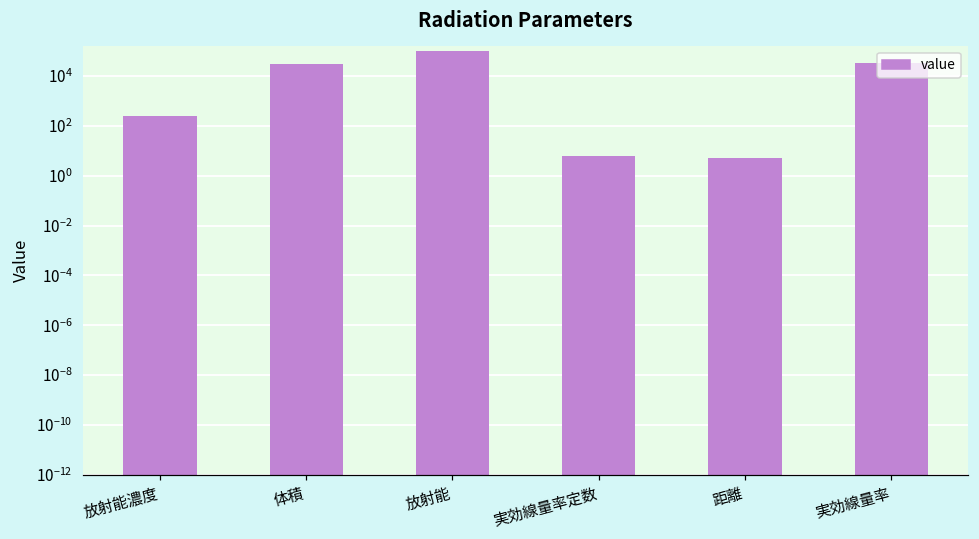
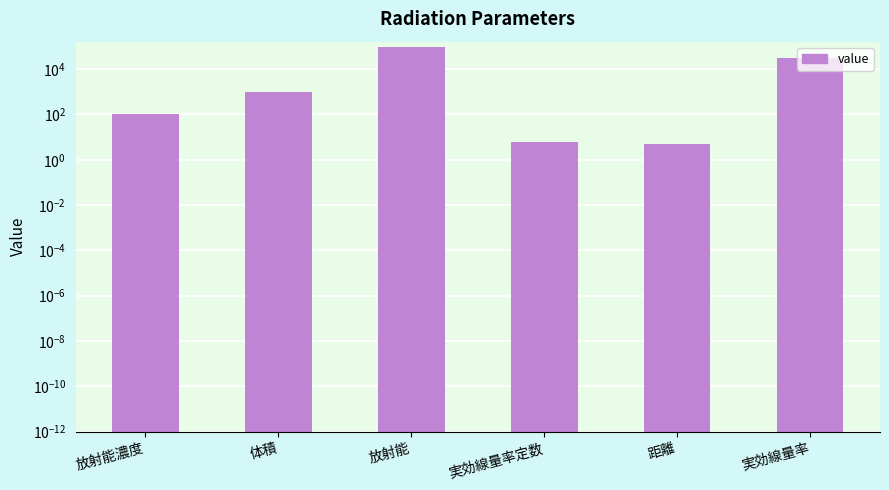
  {
-   "放射能濃度": 300,
-   "体積": 30000,
+   "放射能濃度": 100,
+   "体積": 1000,
    "放射能": 100000,
    "実効線量率定数": 6,
    "距離": 5
  }
